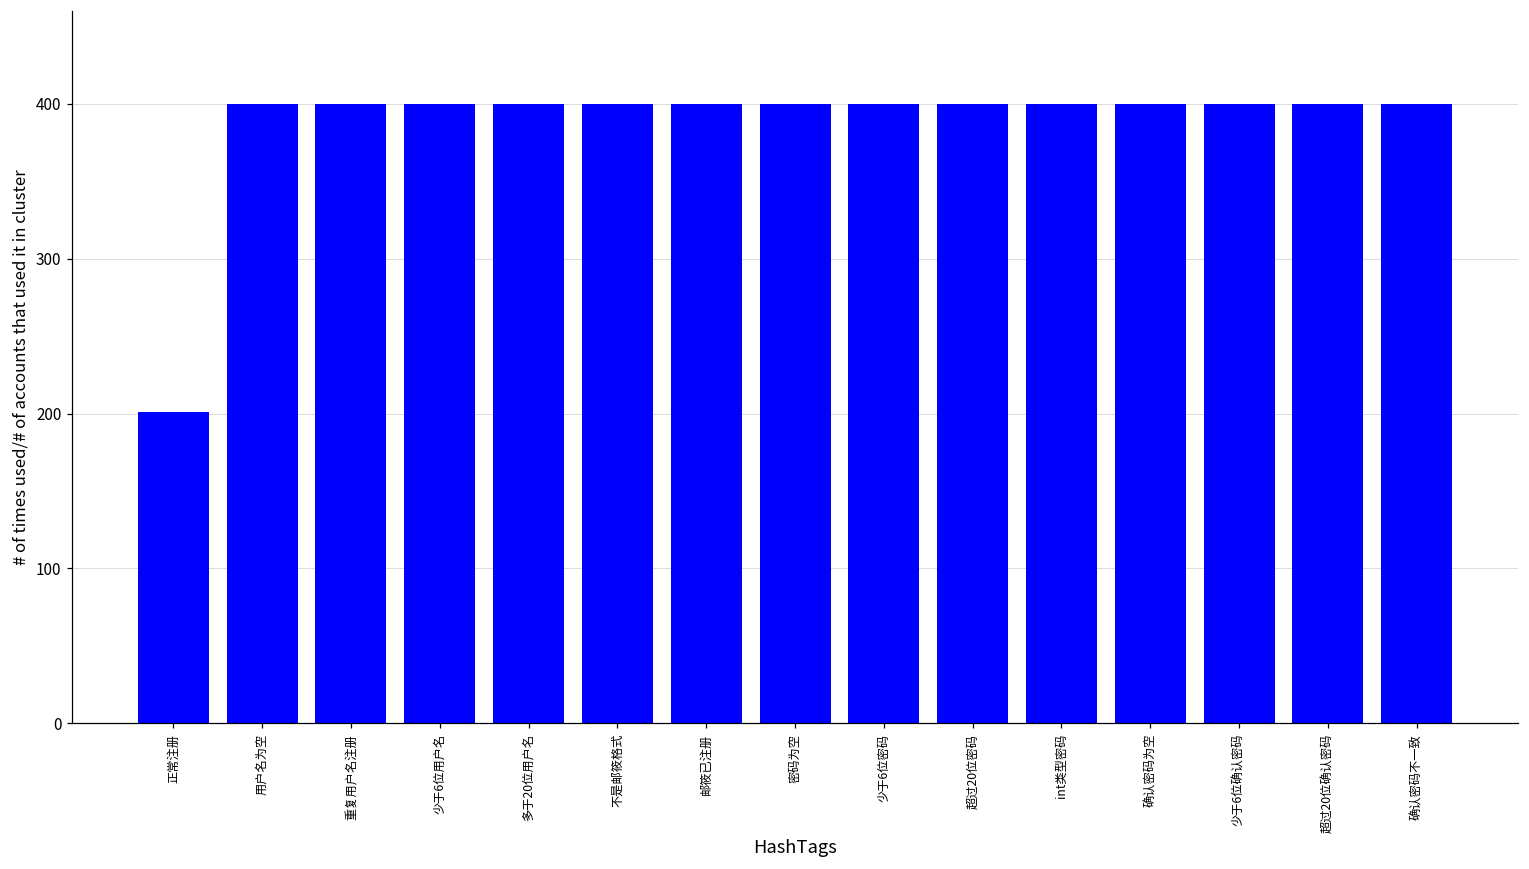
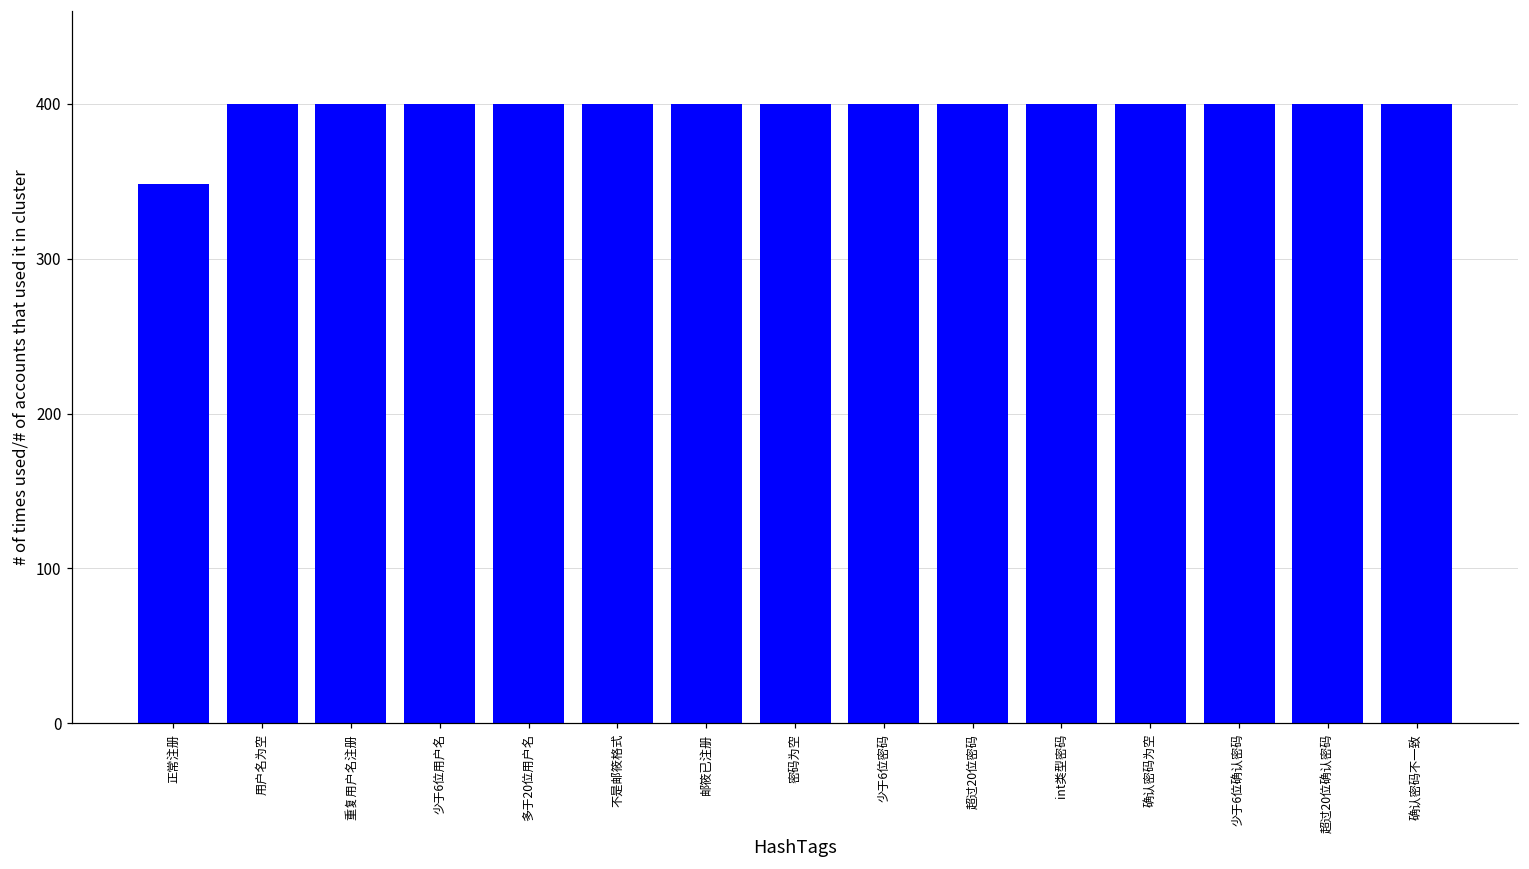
  {
-   "正常注册": 201,
+   "正常注册": 348,
    "用户名为空": 400,
    "重复用户名注册": 400,
    "少于6位用户名": 400,
    "多于20位用户名": 400,
    "不是邮筱格式": 400,
    "邮筱已注册": 400,
    "密码为空": 400,
    "少于6位密码": 400,
    "超过20位密码": 400,
    "int类型密码": 400,
    "确认密码为空": 400,
    "少于6位确认密码": 400,
    "超过20位确认密码": 400,
    "确认密码不一致": 400
  }
